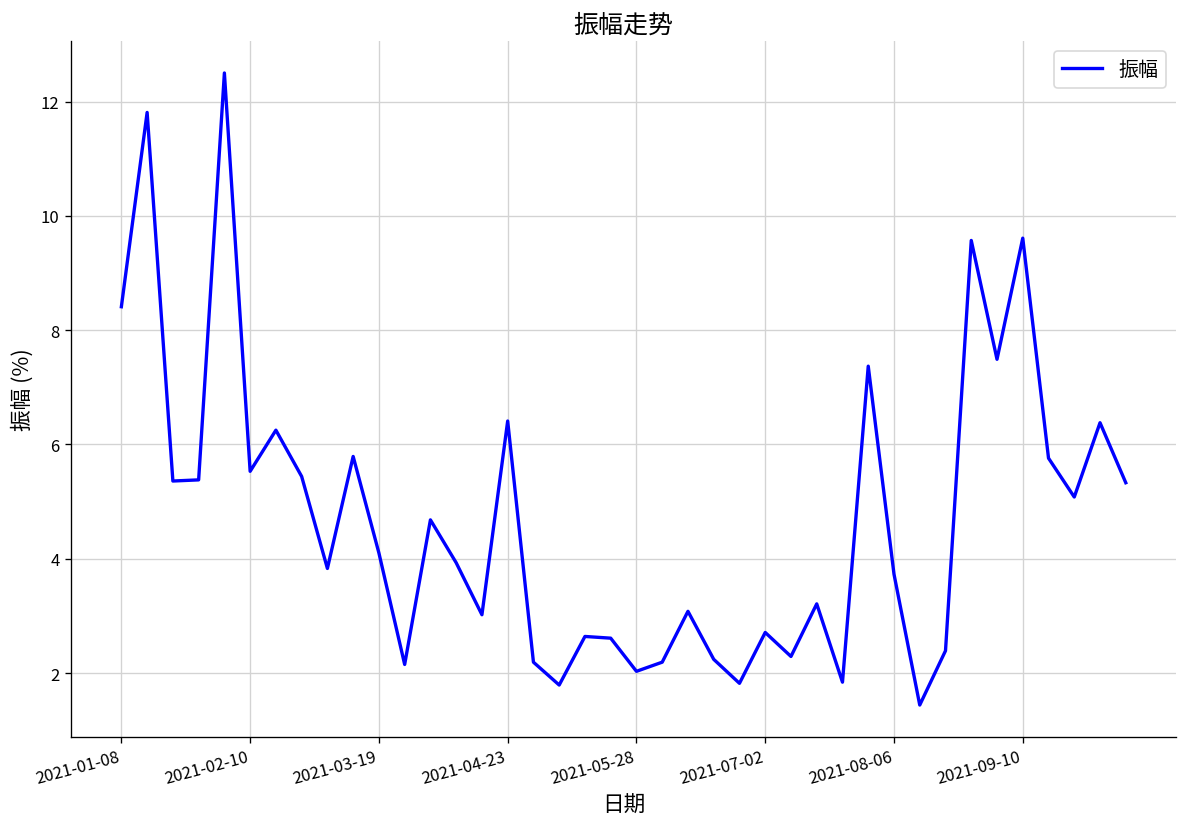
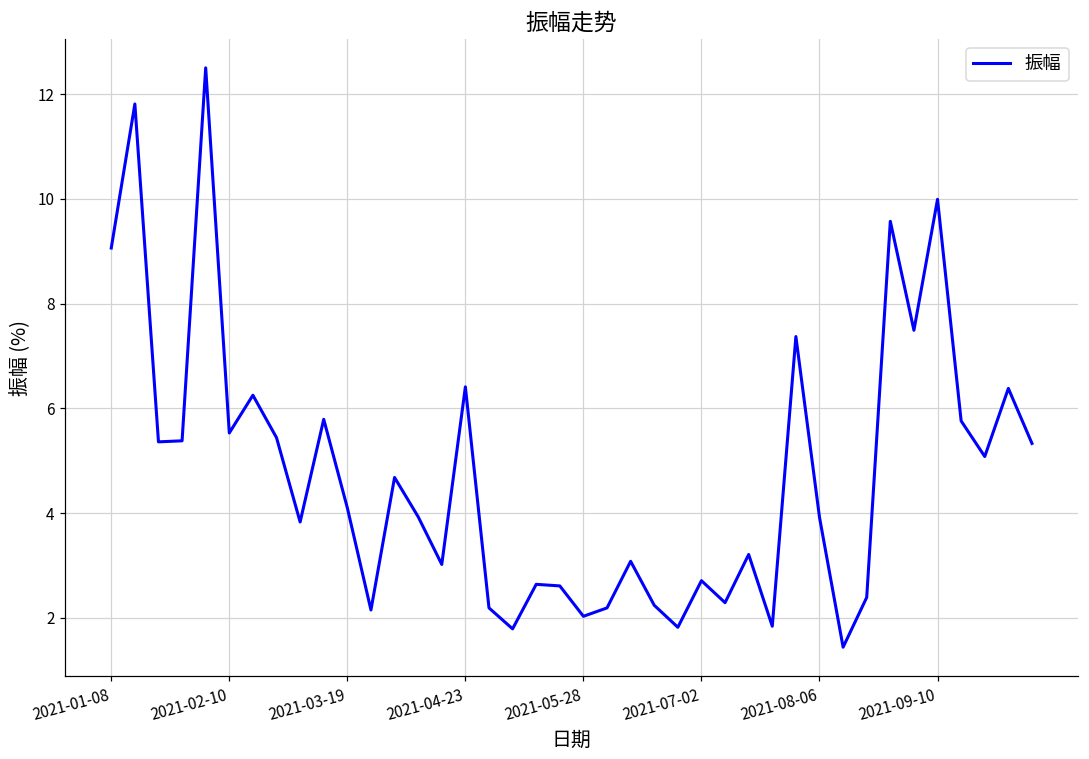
  {
-   "2021-01-08": 8.4,
+   "2021-01-08": 9.1,
    "2021-02-10": 5.5,
    "2021-03-19": 4.1,
    "2021-04-23": 6.4,
    "2021-05-28": 2.0,
    "2021-07-02": 2.7,
-   "2021-08-06": 3.7,
-   "2021-09-10": 9.6
+   "2021-08-06": 3.9,
+   "2021-09-10": 10.0
  }
